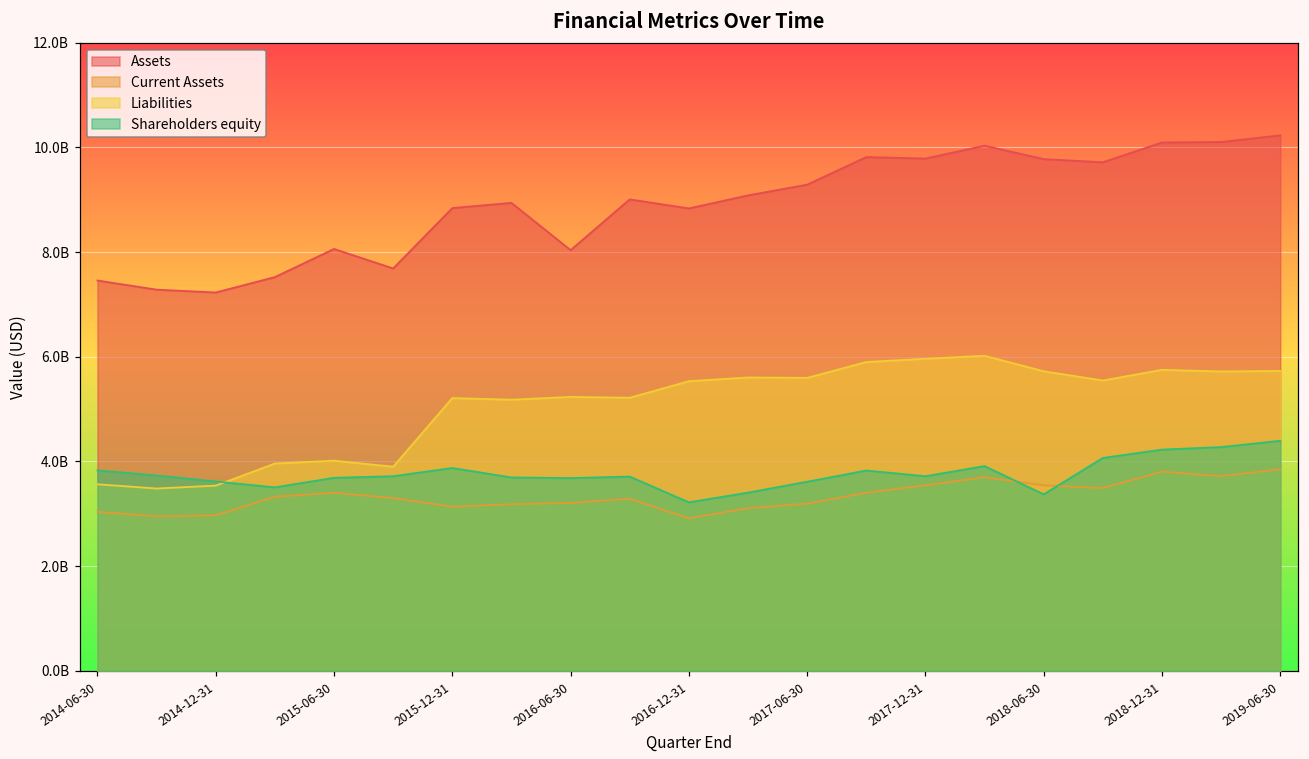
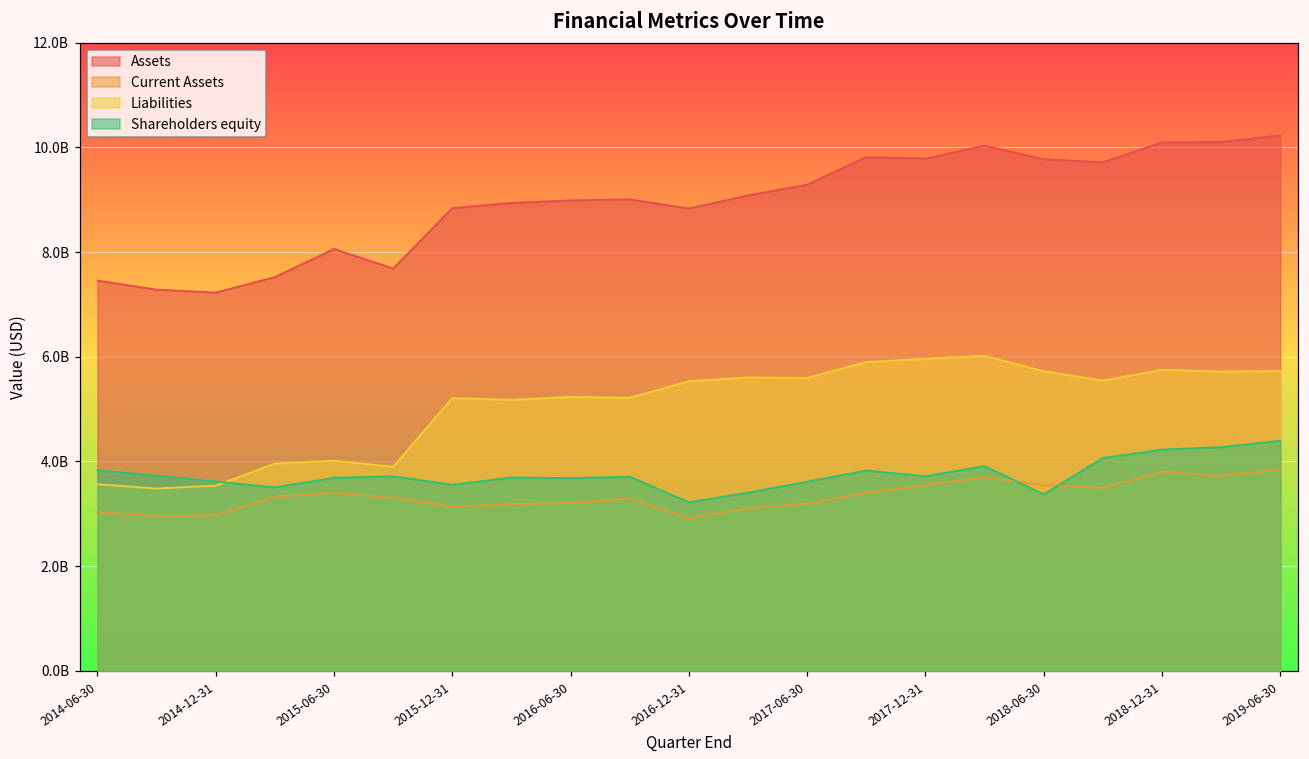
  {
    "Assets": {
      "2014-06-30": 7500000000,
      "2014-12-31": 7200000000,
      "2015-06-30": 8100000000,
      "2015-12-31": 8800000000,
-     "2016-06-30": 8000000000,
+     "2016-06-30": 9000000000,
      "2016-12-31": 8800000000,
      "2017-06-30": 9300000000,
      "2017-12-31": 9800000000,
      "2018-06-30": 9800000000,
      "2018-12-31": 10100000000,
      "2019-06-30": 10200000000
    },
    "Shareholders equity": {
      "2014-06-30": 3800000000,
      "2014-12-31": 3600000000,
      "2015-06-30": 3700000000,
-     "2015-12-31": 3900000000,
+     "2015-12-31": 3600000000,
      "2016-06-30": 3700000000,
      "2016-12-31": 3200000000,
      "2017-06-30": 3600000000,
      "2017-12-31": 3700000000,
      "2018-06-30": 3400000000,
      "2018-12-31": 4200000000,
      "2019-06-30": 4400000000
    }
  }
